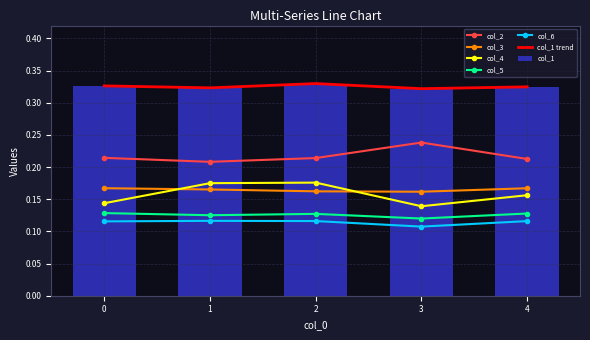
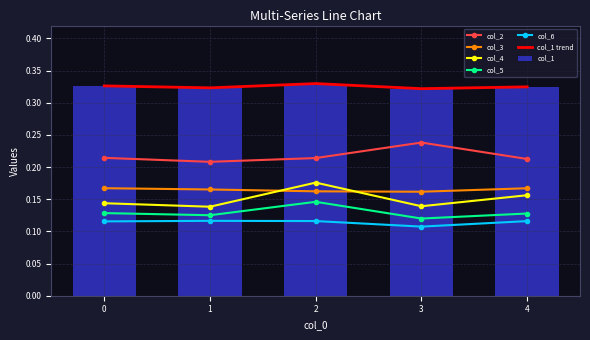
  {
    "col_2": {
      "0": 0.21,
      "1": 0.21,
      "2": 0.21,
      "3": 0.24,
      "4": 0.21
    },
    "col_3": {
      "0": 0.17,
      "1": 0.17,
      "2": 0.16,
      "3": 0.16,
      "4": 0.17
    },
    "col_4": {
      "0": 0.14,
-     "1": 0.17,
+     "1": 0.14,
      "2": 0.18,
      "3": 0.14,
      "4": 0.16
    },
    "col_5": {
      "0": 0.13,
      "1": 0.13,
-     "2": 0.13,
+     "2": 0.15,
      "3": 0.12,
      "4": 0.13
    },
    "col_6": {
      "0": 0.12,
      "1": 0.12,
      "2": 0.12,
      "3": 0.11,
      "4": 0.12
    }
  }
